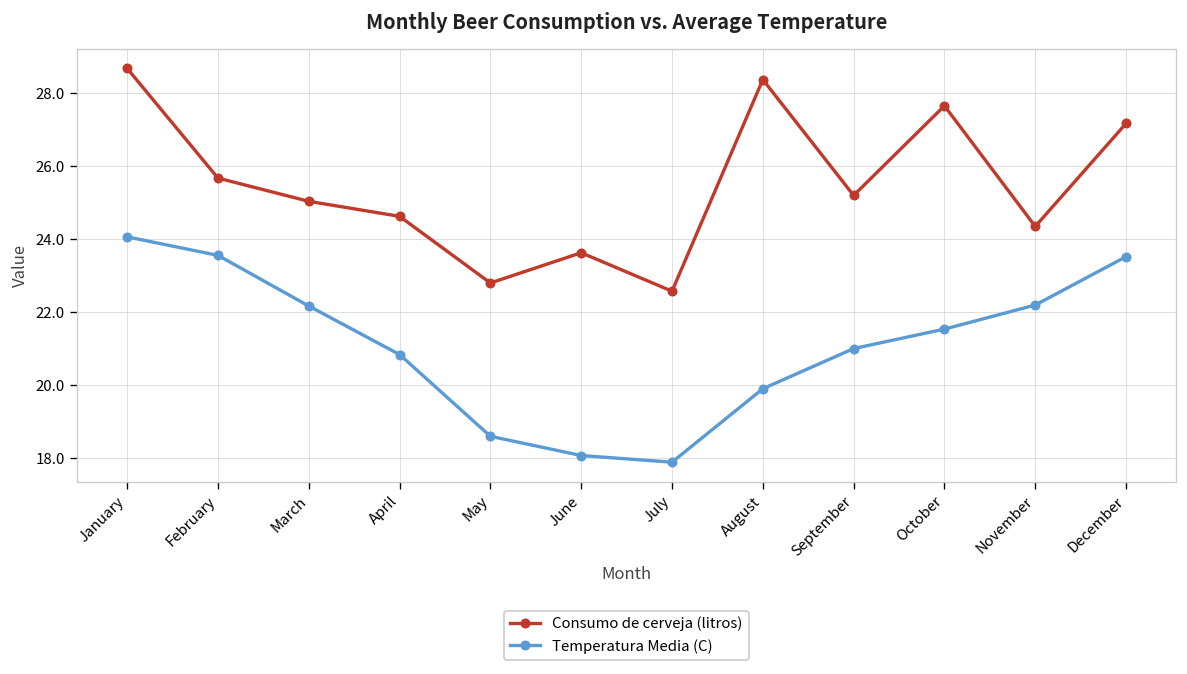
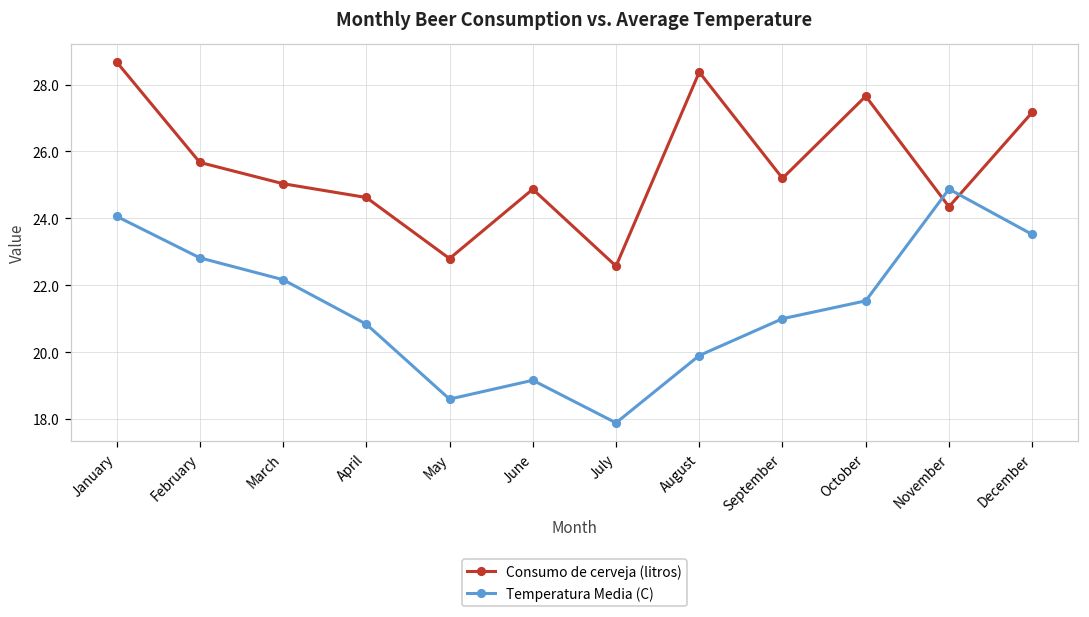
  {
    "Consumo de cerveja (litros)": {
      "January": 28.7,
      "February": 25.7,
      "March": 25.0,
      "April": 24.6,
      "May": 22.8,
-     "June": 23.6,
+     "June": 24.9,
      "July": 22.6,
      "August": 28.4,
      "September": 25.2,
      "October": 27.7,
      "November": 24.3,
      "December": 27.2
    },
    "Temperatura Media (C)": {
      "January": 24.1,
-     "February": 23.6,
+     "February": 22.8,
      "March": 22.2,
      "April": 20.8,
      "May": 18.6,
-     "June": 18.1,
+     "June": 19.2,
      "July": 17.9,
      "August": 19.9,
      "September": 21.0,
      "October": 21.5,
-     "November": 22.2,
+     "November": 24.9,
      "December": 23.5
    }
  }
